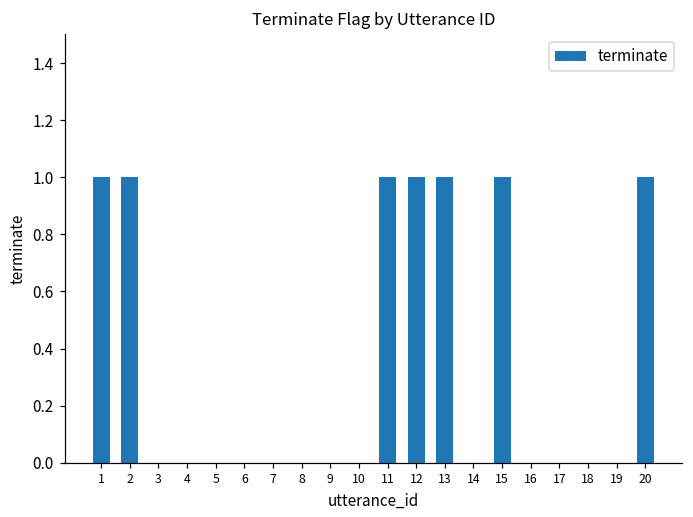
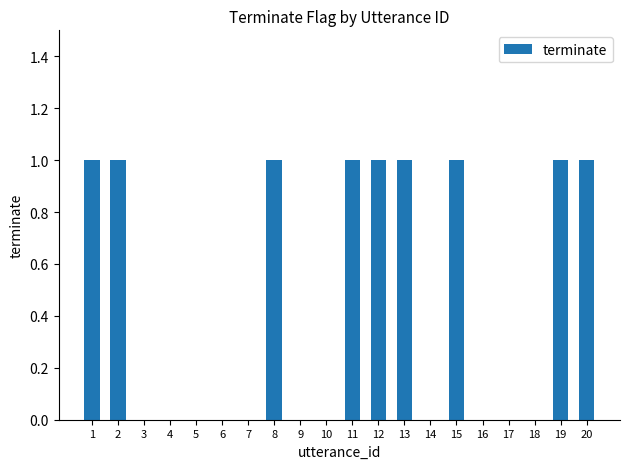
  {
    "1": 1,
    "2": 1,
    "3": 0,
    "4": 0,
    "5": 0,
    "6": 0,
    "7": 0,
-   "8": 0,
+   "8": 1,
    "9": 0,
    "10": 0,
    "11": 1,
    "12": 1,
    "13": 1,
    "14": 0,
    "15": 1,
    "16": 0,
    "17": 0,
    "18": 0,
-   "19": 0,
+   "19": 1,
    "20": 1
  }
